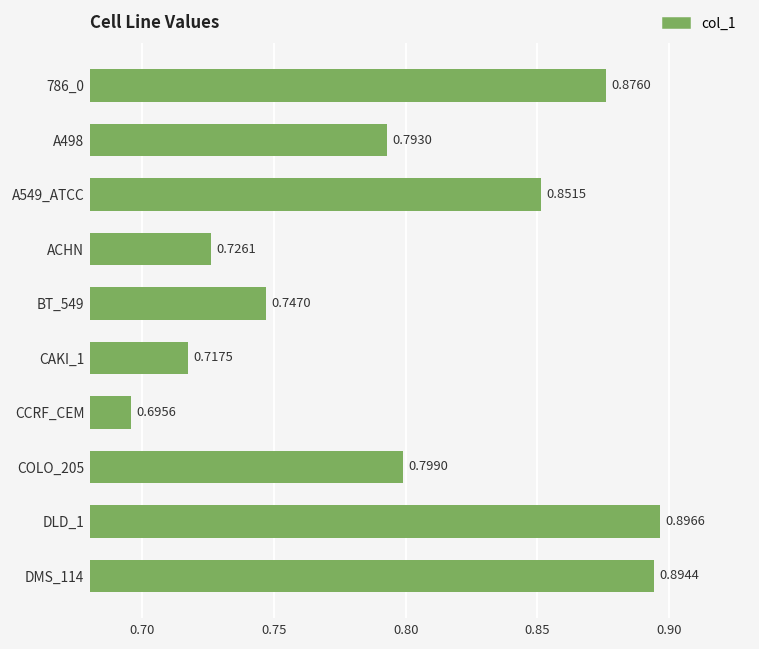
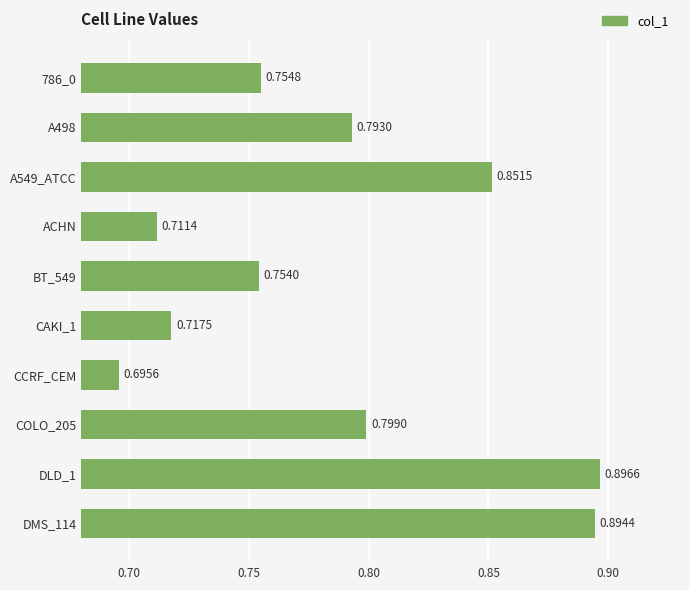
  {
-   "786_0": 0.8760,
+   "786_0": 0.7548,
    "A498": 0.7930,
    "A549_ATCC": 0.8515,
-   "ACHN": 0.7261,
-   "BT_549": 0.7470,
+   "ACHN": 0.7114,
+   "BT_549": 0.7540,
    "CAKI_1": 0.7175,
    "CCRF_CEM": 0.6956,
    "COLO_205": 0.7990,
    "DLD_1": 0.8966,
    "DMS_114": 0.8944
  }
